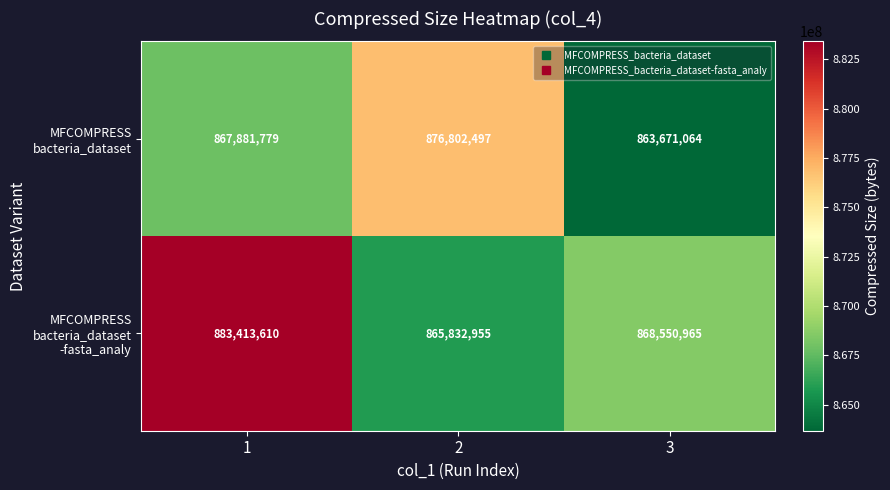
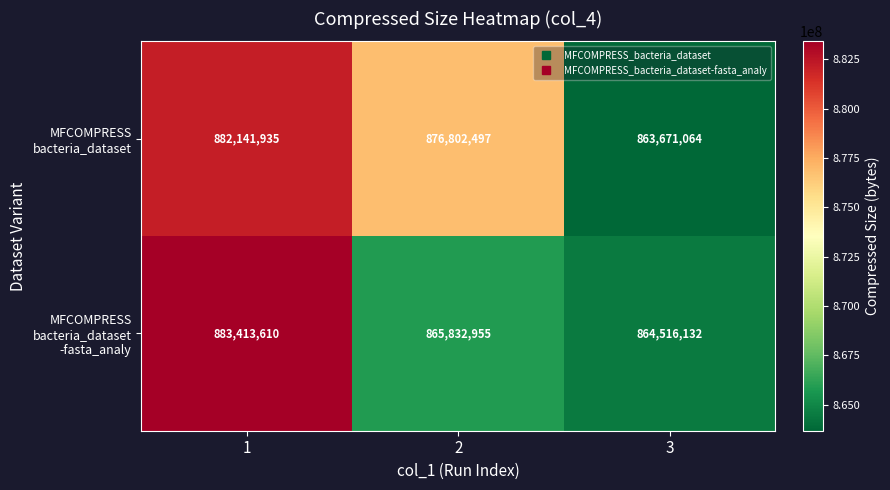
  {
    "MFCOMPRESS bacteria_dataset": {
-     "1": "867,881,779",
+     "1": "882,141,935",
      "2": "876,802,497",
      "3": "863,671,064"
    },
    "MFCOMPRESS bacteria_dataset -fasta_analy": {
      "1": "883,413,610",
      "2": "865,832,955",
-     "3": "868,550,965"
+     "3": "864,516,132"
    }
  }
